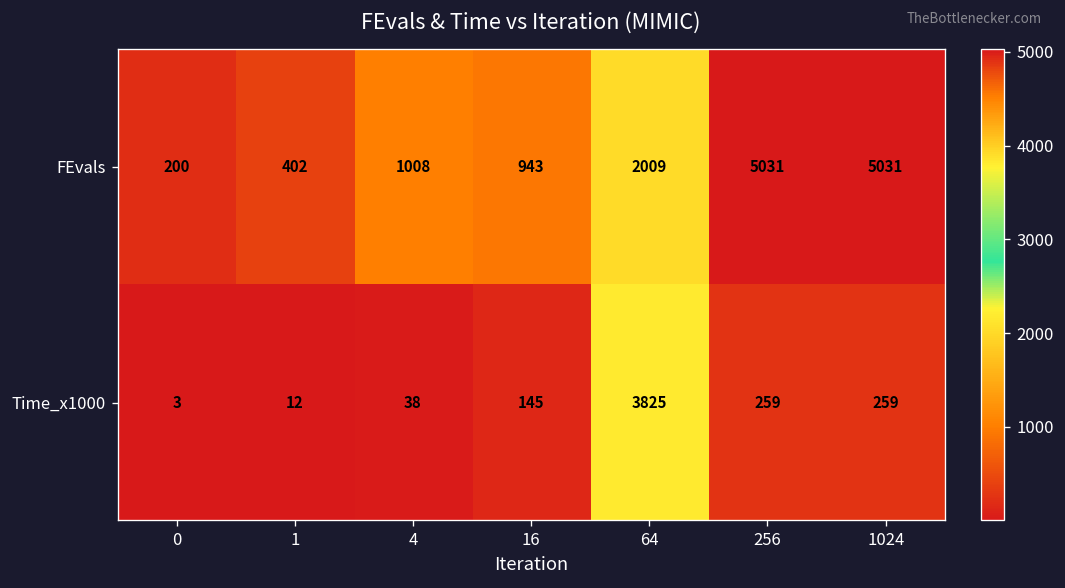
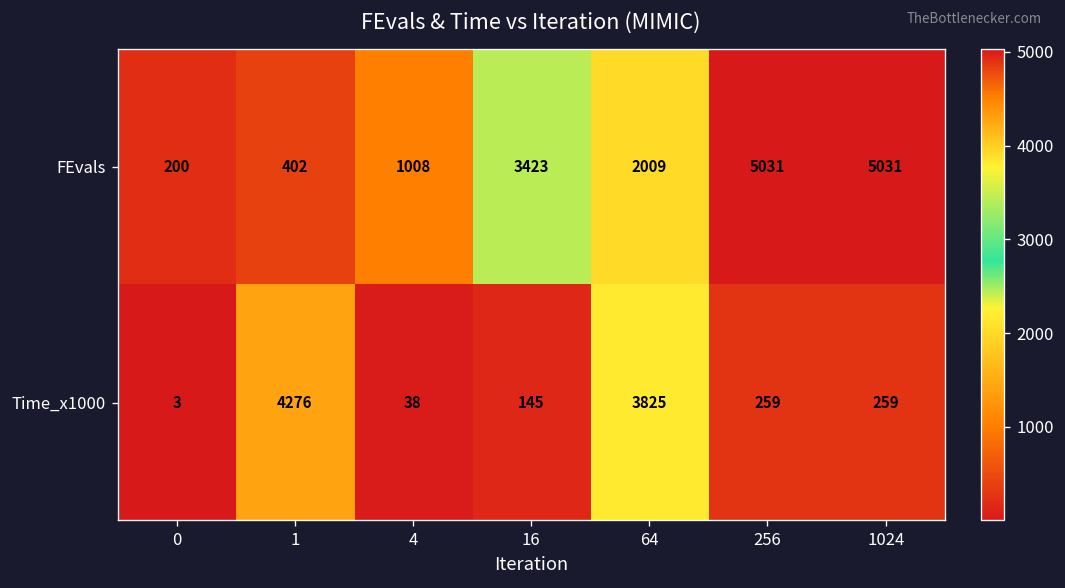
  {
    "FEvals": {
      "0": 200,
      "1": 402,
      "4": 1008,
-     "16": 943,
+     "16": 3423,
      "64": 2009,
      "256": 5031,
      "1024": 5031
    },
    "Time_x1000": {
      "0": 3,
-     "1": 12,
+     "1": 4276,
      "4": 38,
      "16": 145,
      "64": 3825,
      "256": 259,
      "1024": 259
    }
  }
